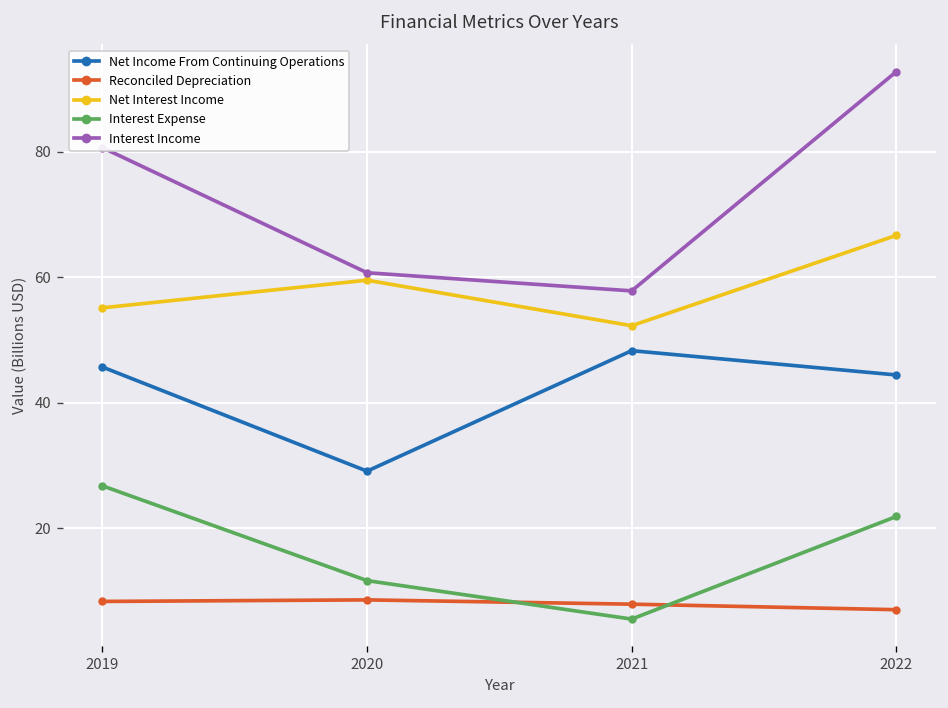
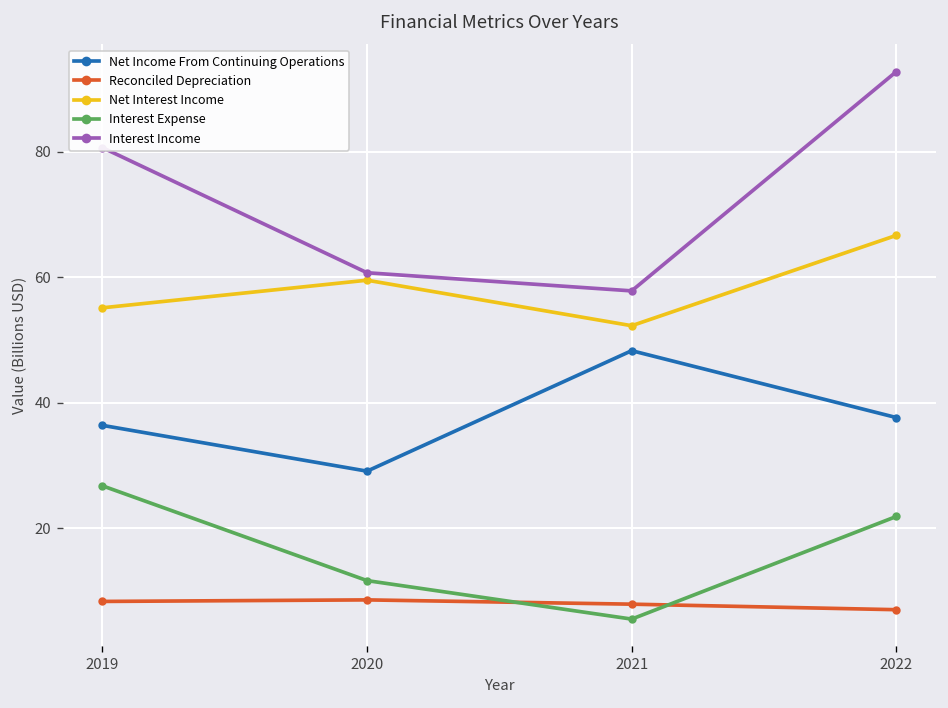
  {
    "Net Income From Continuing Operations": {
-     "2019": 46,
+     "2019": 36,
      "2020": 29,
      "2021": 48,
-     "2022": 44
+     "2022": 38
    },
    "Reconciled Depreciation": {
      "2019": 8,
      "2020": 9,
      "2021": 8,
      "2022": 7
    },
    "Net Interest Income": {
      "2019": 55,
      "2020": 60,
      "2021": 52,
      "2022": 67
    },
    "Interest Expense": {
      "2019": 27,
      "2020": 12,
      "2021": 6,
      "2022": 22
    },
    "Interest Income": {
      "2019": 81,
      "2020": 61,
      "2021": 58,
      "2022": 93
    }
  }
